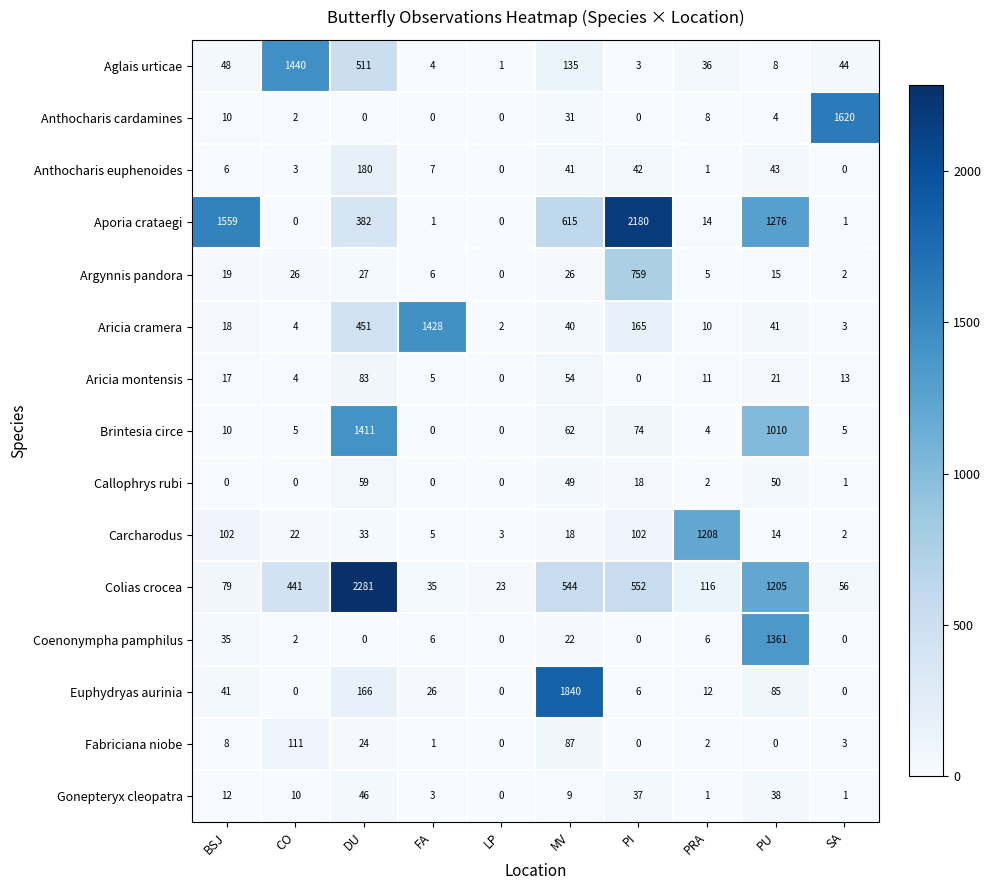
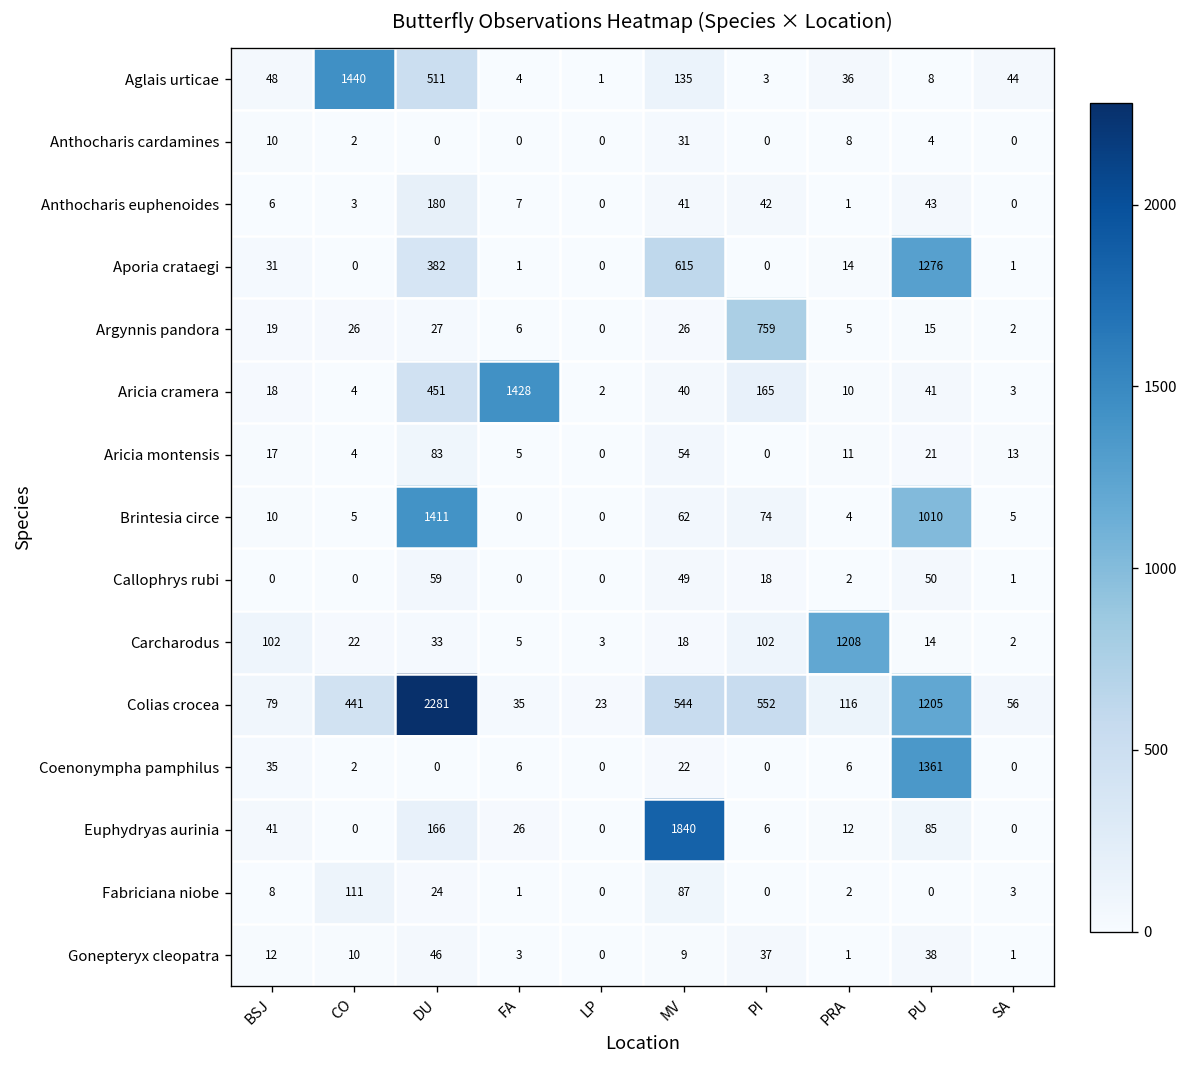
  {
    "Aglais urticae": {
      "BSJ": 48,
      "CO": 1440,
      "DU": 511,
      "FA": 4,
      "LP": 1,
      "MV": 135,
      "PI": 3,
      "PRA": 36,
      "PU": 8,
      "SA": 44
    },
    "Anthocharis cardamines": {
      "BSJ": 10,
      "CO": 2,
      "DU": 0,
      "FA": 0,
      "LP": 0,
      "MV": 31,
      "PI": 0,
      "PRA": 8,
      "PU": 4,
-     "SA": 1620
+     "SA": 0
    },
    "Anthocharis euphenoides": {
      "BSJ": 6,
      "CO": 3,
      "DU": 180,
      "FA": 7,
      "LP": 0,
      "MV": 41,
      "PI": 42,
      "PRA": 1,
      "PU": 43,
      "SA": 0
    },
    "Aporia crataegi": {
-     "BSJ": 1559,
+     "BSJ": 31,
      "CO": 0,
      "DU": 382,
      "FA": 1,
      "LP": 0,
      "MV": 615,
-     "PI": 2180,
+     "PI": 0,
      "PRA": 14,
      "PU": 1276,
      "SA": 1
    },
    "Argynnis pandora": {
      "BSJ": 19,
      "CO": 26,
      "DU": 27,
      "FA": 6,
      "LP": 0,
      "MV": 26,
      "PI": 759,
      "PRA": 5,
      "PU": 15,
      "SA": 2
    },
    "Aricia cramera": {
      "BSJ": 18,
      "CO": 4,
      "DU": 451,
      "FA": 1428,
      "LP": 2,
      "MV": 40,
      "PI": 165,
      "PRA": 10,
      "PU": 41,
      "SA": 3
    },
    "Aricia montensis": {
      "BSJ": 17,
      "CO": 4,
      "DU": 83,
      "FA": 5,
      "LP": 0,
      "MV": 54,
      "PI": 0,
      "PRA": 11,
      "PU": 21,
      "SA": 13
    },
    "Brintesia circe": {
      "BSJ": 10,
      "CO": 5,
      "DU": 1411,
      "FA": 0,
      "LP": 0,
      "MV": 62,
      "PI": 74,
      "PRA": 4,
      "PU": 1010,
      "SA": 5
    },
    "Callophrys rubi": {
      "BSJ": 0,
      "CO": 0,
      "DU": 59,
      "FA": 0,
      "LP": 0,
      "MV": 49,
      "PI": 18,
      "PRA": 2,
      "PU": 50,
      "SA": 1
    },
    "Carcharodus": {
      "BSJ": 102,
      "CO": 22,
      "DU": 33,
      "FA": 5,
      "LP": 3,
      "MV": 18,
      "PI": 102,
      "PRA": 1208,
      "PU": 14,
      "SA": 2
    },
    "Colias crocea": {
      "BSJ": 79,
      "CO": 441,
      "DU": 2281,
      "FA": 35,
      "LP": 23,
      "MV": 544,
      "PI": 552,
      "PRA": 116,
      "PU": 1205,
      "SA": 56
    },
    "Coenonympha pamphilus": {
      "BSJ": 35,
      "CO": 2,
      "DU": 0,
      "FA": 6,
      "LP": 0,
      "MV": 22,
      "PI": 0,
      "PRA": 6,
      "PU": 1361,
      "SA": 0
    },
    "Euphydryas aurinia": {
      "BSJ": 41,
      "CO": 0,
      "DU": 166,
      "FA": 26,
      "LP": 0,
      "MV": 1840,
      "PI": 6,
      "PRA": 12,
      "PU": 85,
      "SA": 0
    },
    "Fabriciana niobe": {
      "BSJ": 8,
      "CO": 111,
      "DU": 24,
      "FA": 1,
      "LP": 0,
      "MV": 87,
      "PI": 0,
      "PRA": 2,
      "PU": 0,
      "SA": 3
    },
    "Gonepteryx cleopatra": {
      "BSJ": 12,
      "CO": 10,
      "DU": 46,
      "FA": 3,
      "LP": 0,
      "MV": 9,
      "PI": 37,
      "PRA": 1,
      "PU": 38,
      "SA": 1
    }
  }
